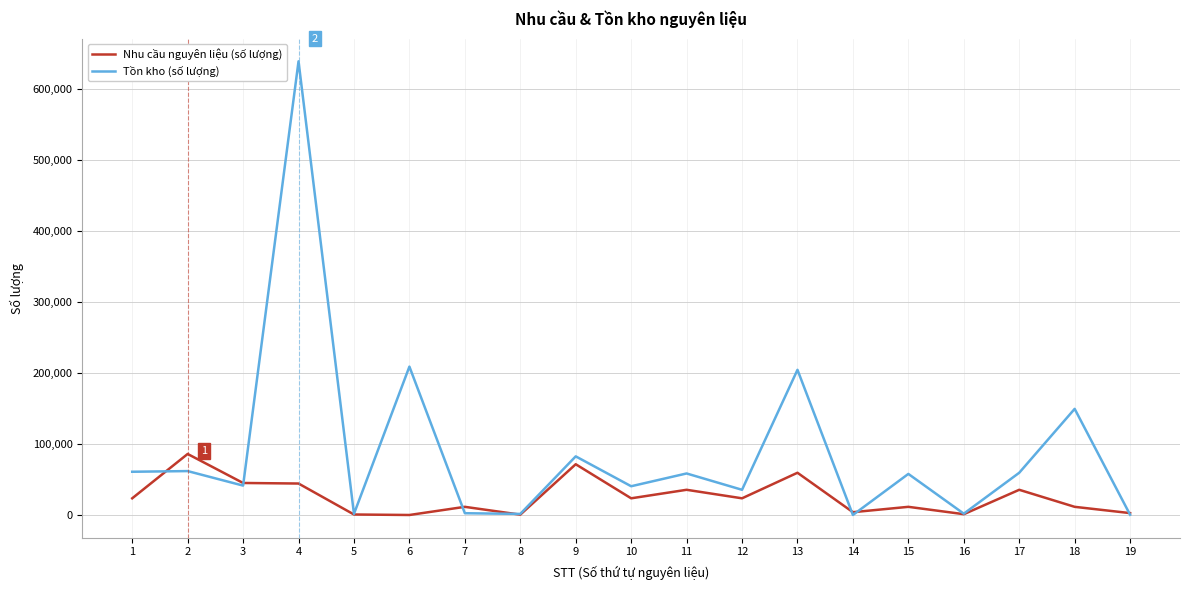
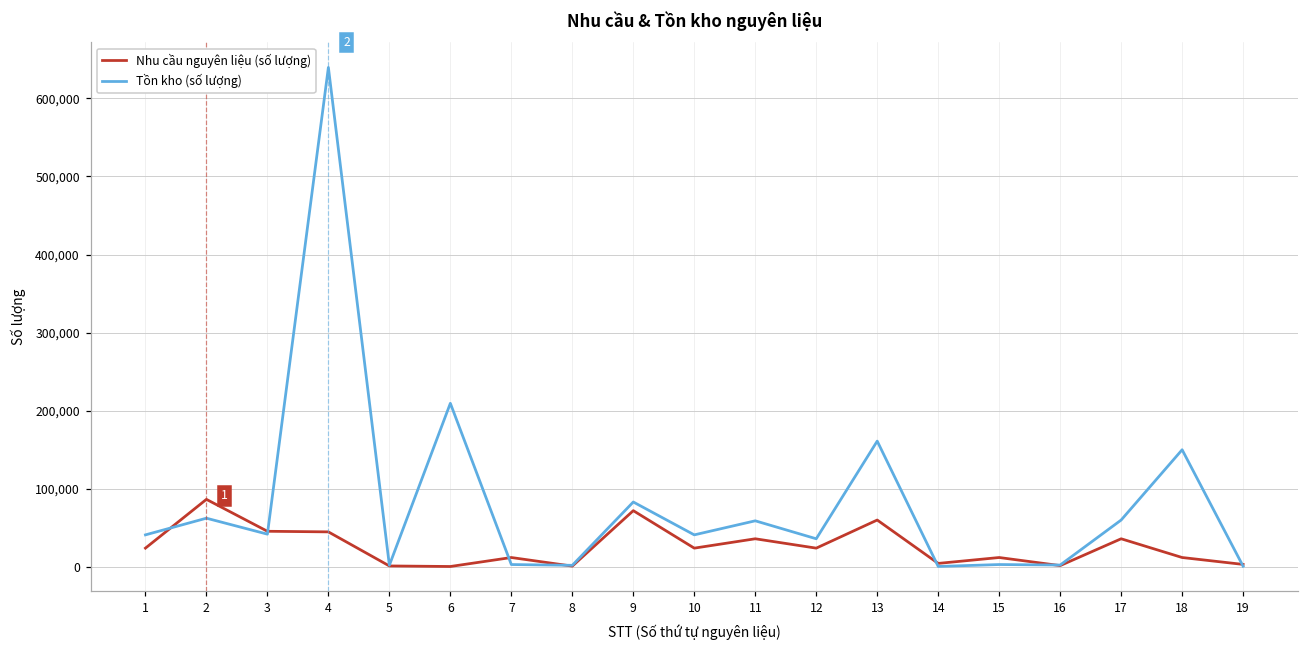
  {
    "Nhu cầu nguyên liệu (số lượng)": {
      "1": "20,000",
      "3": "50,000",
      "4": "40,000",
      "6": "0",
      "7": "10,000",
      "9": "70,000",
      "10": "20,000",
      "11": "40,000",
      "12": "20,000",
      "13": "60,000",
      "14": "0",
      "15": "10,000",
      "17": "40,000",
      "18": "10,000"
    },
    "Tồn kho (số lượng)": {
-     "1": "60,000",
+     "1": "40,000",
      "2": "60,000",
      "3": "40,000",
      "6": "210,000",
      "7": "0",
      "9": "80,000",
      "10": "40,000",
      "11": "60,000",
      "12": "40,000",
-     "13": "210,000",
+     "13": "160,000",
      "14": "0",
-     "15": "60,000",
+     "15": "0",
      "17": "60,000",
      "18": "150,000"
    }
  }
